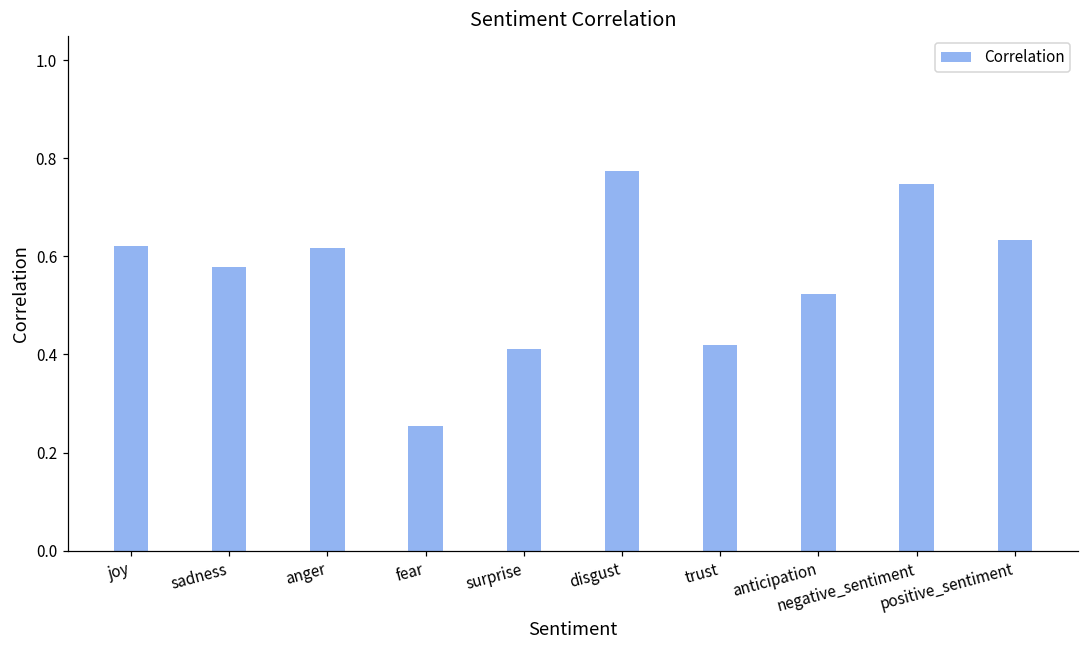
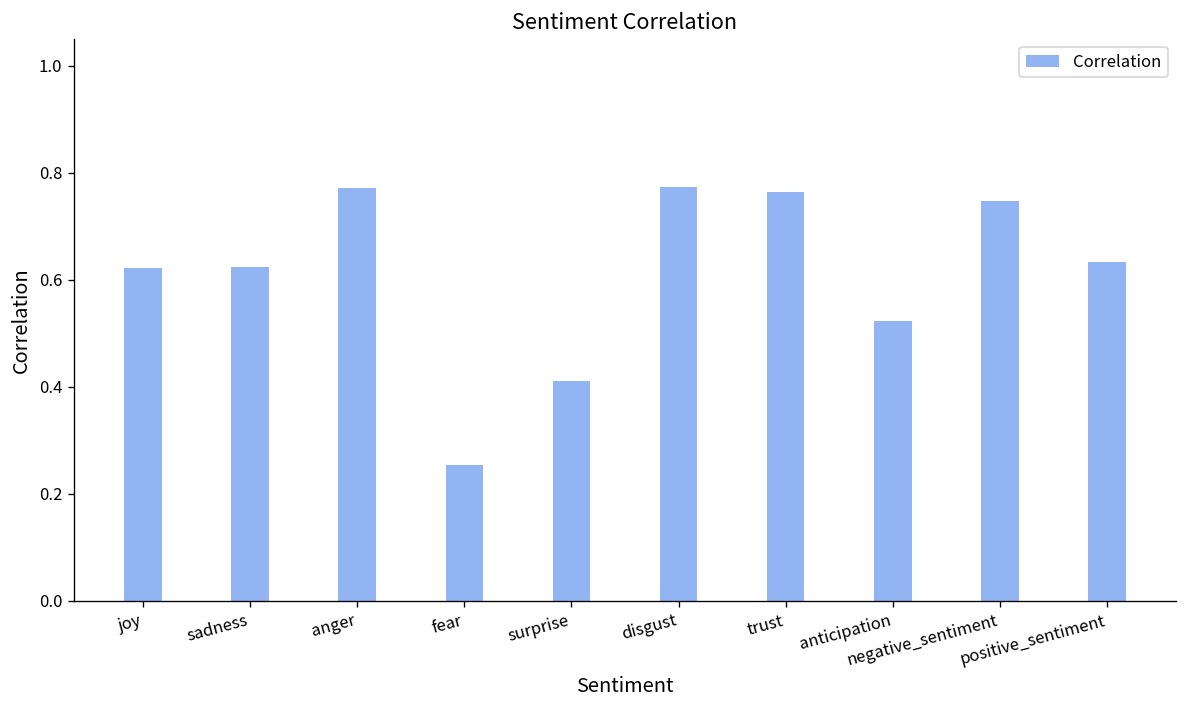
  {
    "joy": 0.62,
-   "sadness": 0.58,
-   "anger": 0.62,
+   "sadness": 0.62,
+   "anger": 0.77,
    "fear": 0.25,
    "surprise": 0.41,
    "disgust": 0.77,
-   "trust": 0.42,
+   "trust": 0.76,
    "anticipation": 0.52,
    "negative_sentiment": 0.75,
    "positive_sentiment": 0.63
  }
